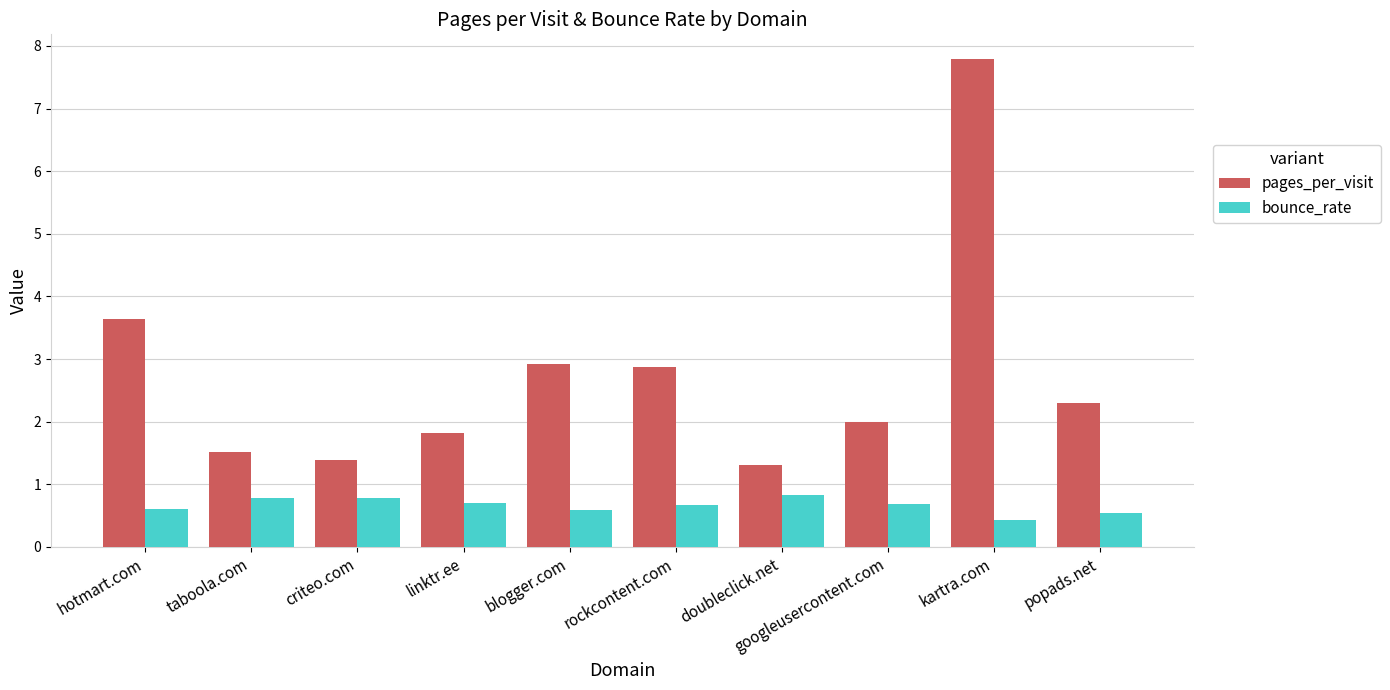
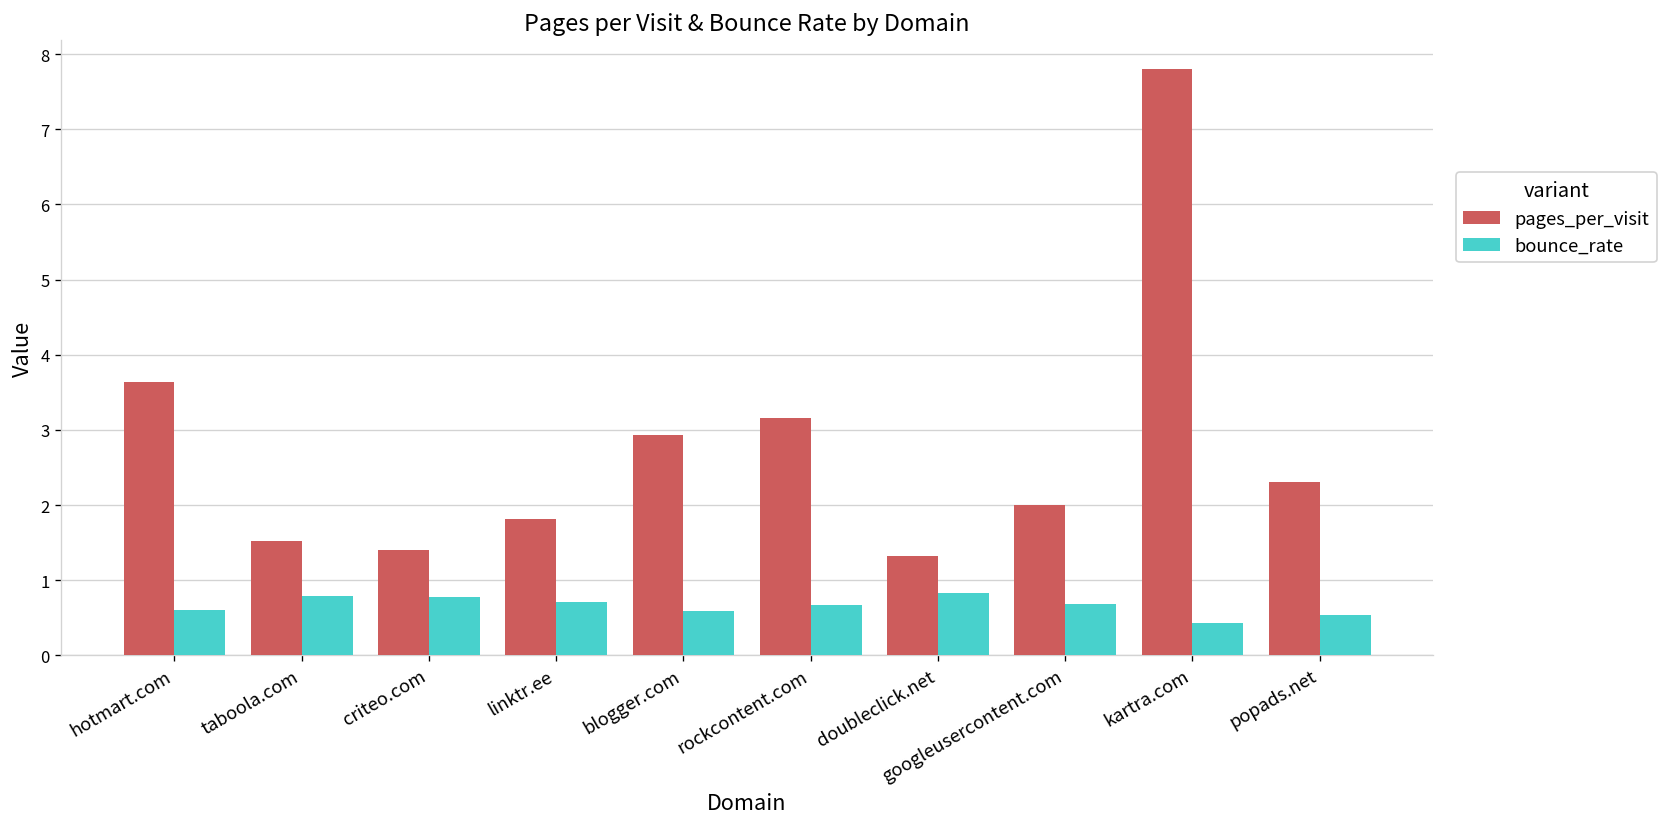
  {
    "pages_per_visit": {
      "hotmart.com": 3.6,
      "taboola.com": 1.5,
      "criteo.com": 1.4,
      "linktr.ee": 1.8,
      "blogger.com": 2.9,
-     "rockcontent.com": 2.9,
+     "rockcontent.com": 3.2,
      "doubleclick.net": 1.3,
      "googleusercontent.com": 2.0,
      "kartra.com": 7.8,
      "popads.net": 2.3
    },
    "bounce_rate": {
      "hotmart.com": 0.6,
      "taboola.com": 0.8,
      "criteo.com": 0.8,
      "linktr.ee": 0.7,
      "blogger.com": 0.6,
      "rockcontent.com": 0.7,
      "doubleclick.net": 0.8,
      "googleusercontent.com": 0.7,
      "kartra.com": 0.4,
      "popads.net": 0.5
    }
  }
